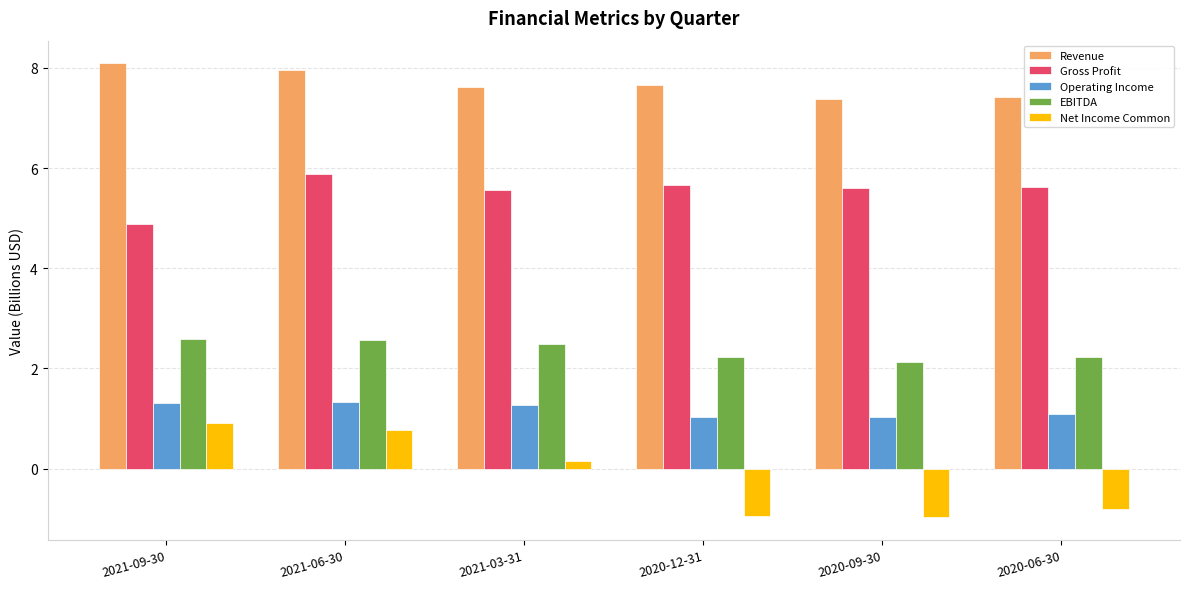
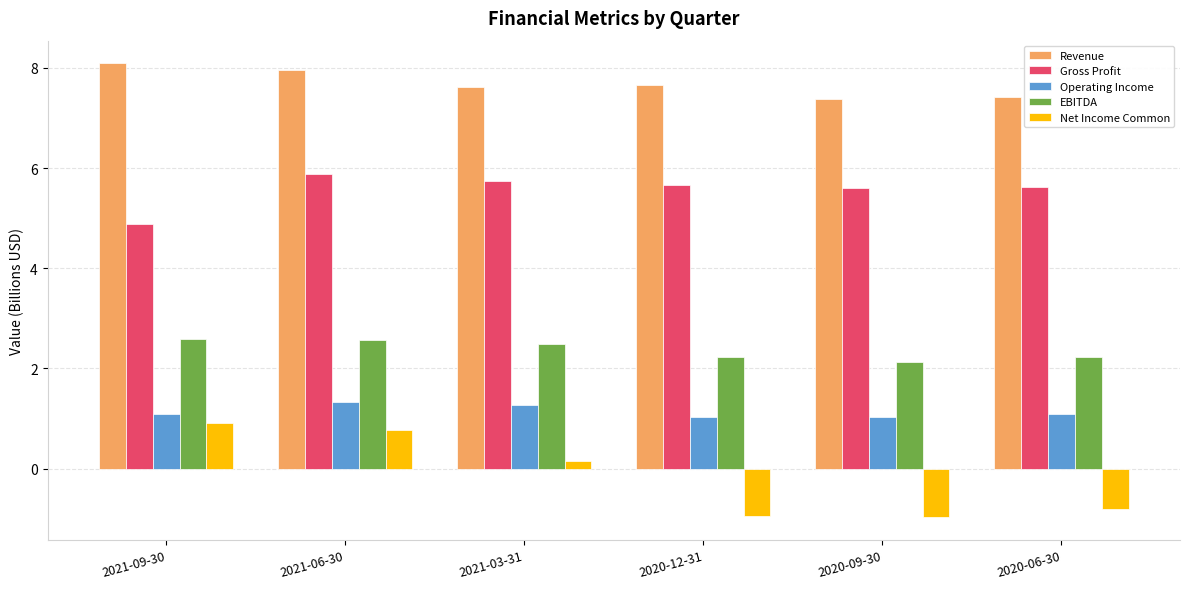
  {
    "Revenue": {
      "2021-09-30": 8.1,
      "2021-06-30": 8.0,
      "2021-03-31": 7.6,
      "2020-12-31": 7.7,
      "2020-09-30": 7.4,
      "2020-06-30": 7.4
    },
    "Gross Profit": {
      "2021-09-30": 4.9,
      "2021-06-30": 5.9,
-     "2021-03-31": 5.6,
+     "2021-03-31": 5.8,
      "2020-12-31": 5.7,
      "2020-09-30": 5.6,
      "2020-06-30": 5.6
    },
    "Operating Income": {
-     "2021-09-30": 1.3,
+     "2021-09-30": 1.1,
      "2021-06-30": 1.3,
      "2021-03-31": 1.3,
      "2020-12-31": 1.0,
      "2020-09-30": 1.0,
      "2020-06-30": 1.1
    },
    "EBITDA": {
      "2021-09-30": 2.6,
      "2021-06-30": 2.6,
      "2021-03-31": 2.5,
      "2020-12-31": 2.2,
      "2020-09-30": 2.1,
      "2020-06-30": 2.2
    },
    "Net Income Common": {
      "2021-09-30": 0.9,
      "2021-06-30": 0.8,
      "2021-03-31": 0.1,
      "2020-12-31": -0.9,
      "2020-09-30": -1.0,
      "2020-06-30": -0.8
    }
  }
